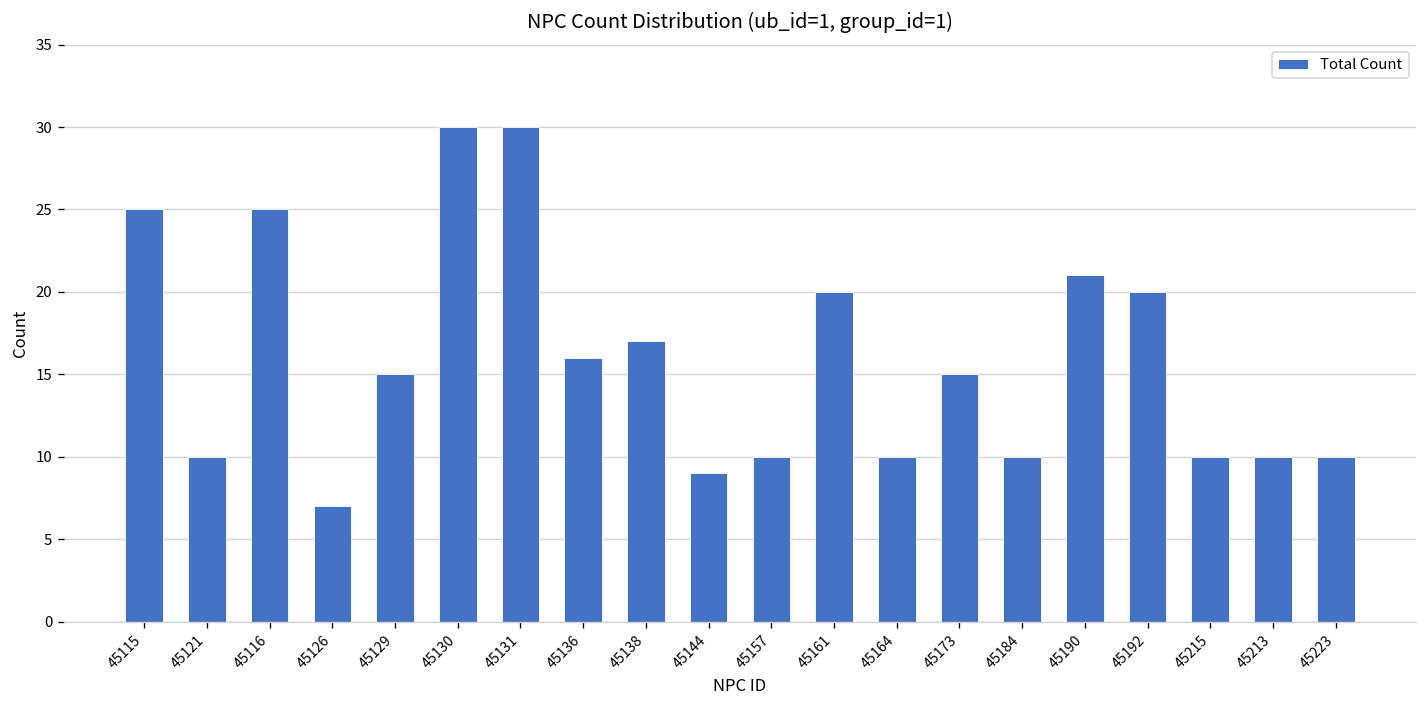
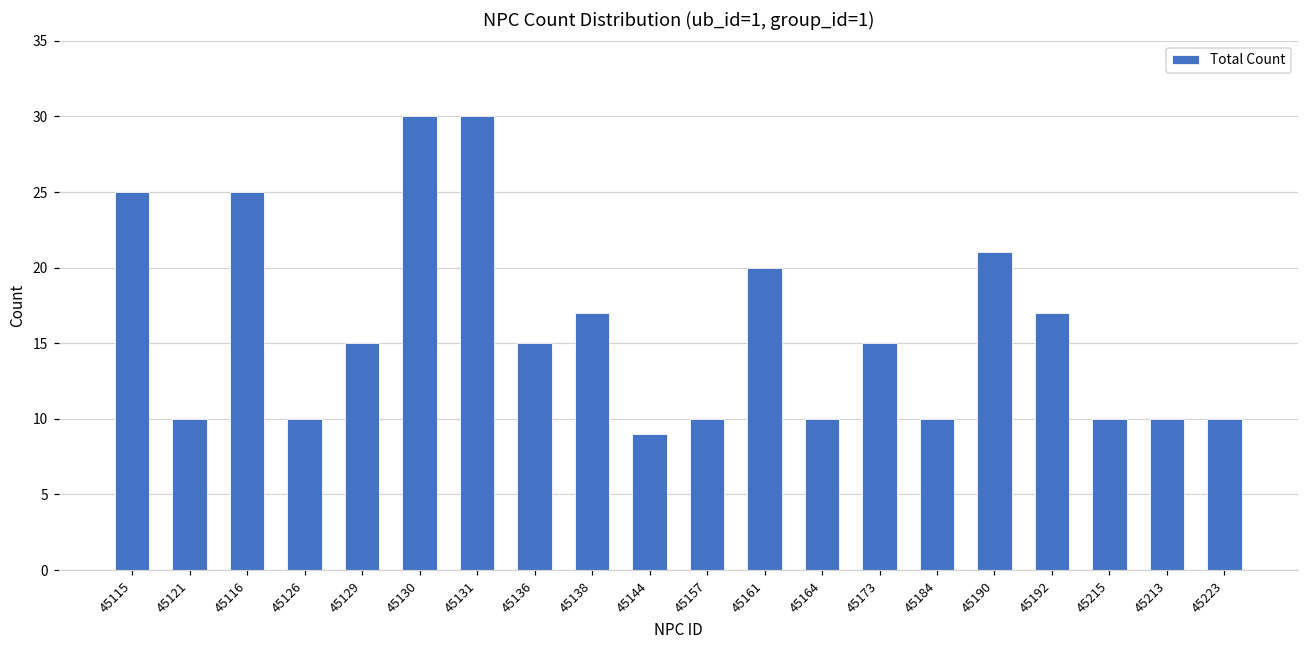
  {
    "45115": 25,
    "45121": 10,
    "45116": 25,
-   "45126": 7,
+   "45126": 10,
    "45129": 15,
    "45130": 30,
    "45131": 30,
-   "45136": 16,
+   "45136": 15,
    "45138": 17,
    "45144": 9,
    "45157": 10,
    "45161": 20,
    "45164": 10,
    "45173": 15,
    "45184": 10,
    "45190": 21,
-   "45192": 20,
+   "45192": 17,
    "45215": 10,
    "45213": 10,
    "45223": 10
  }
